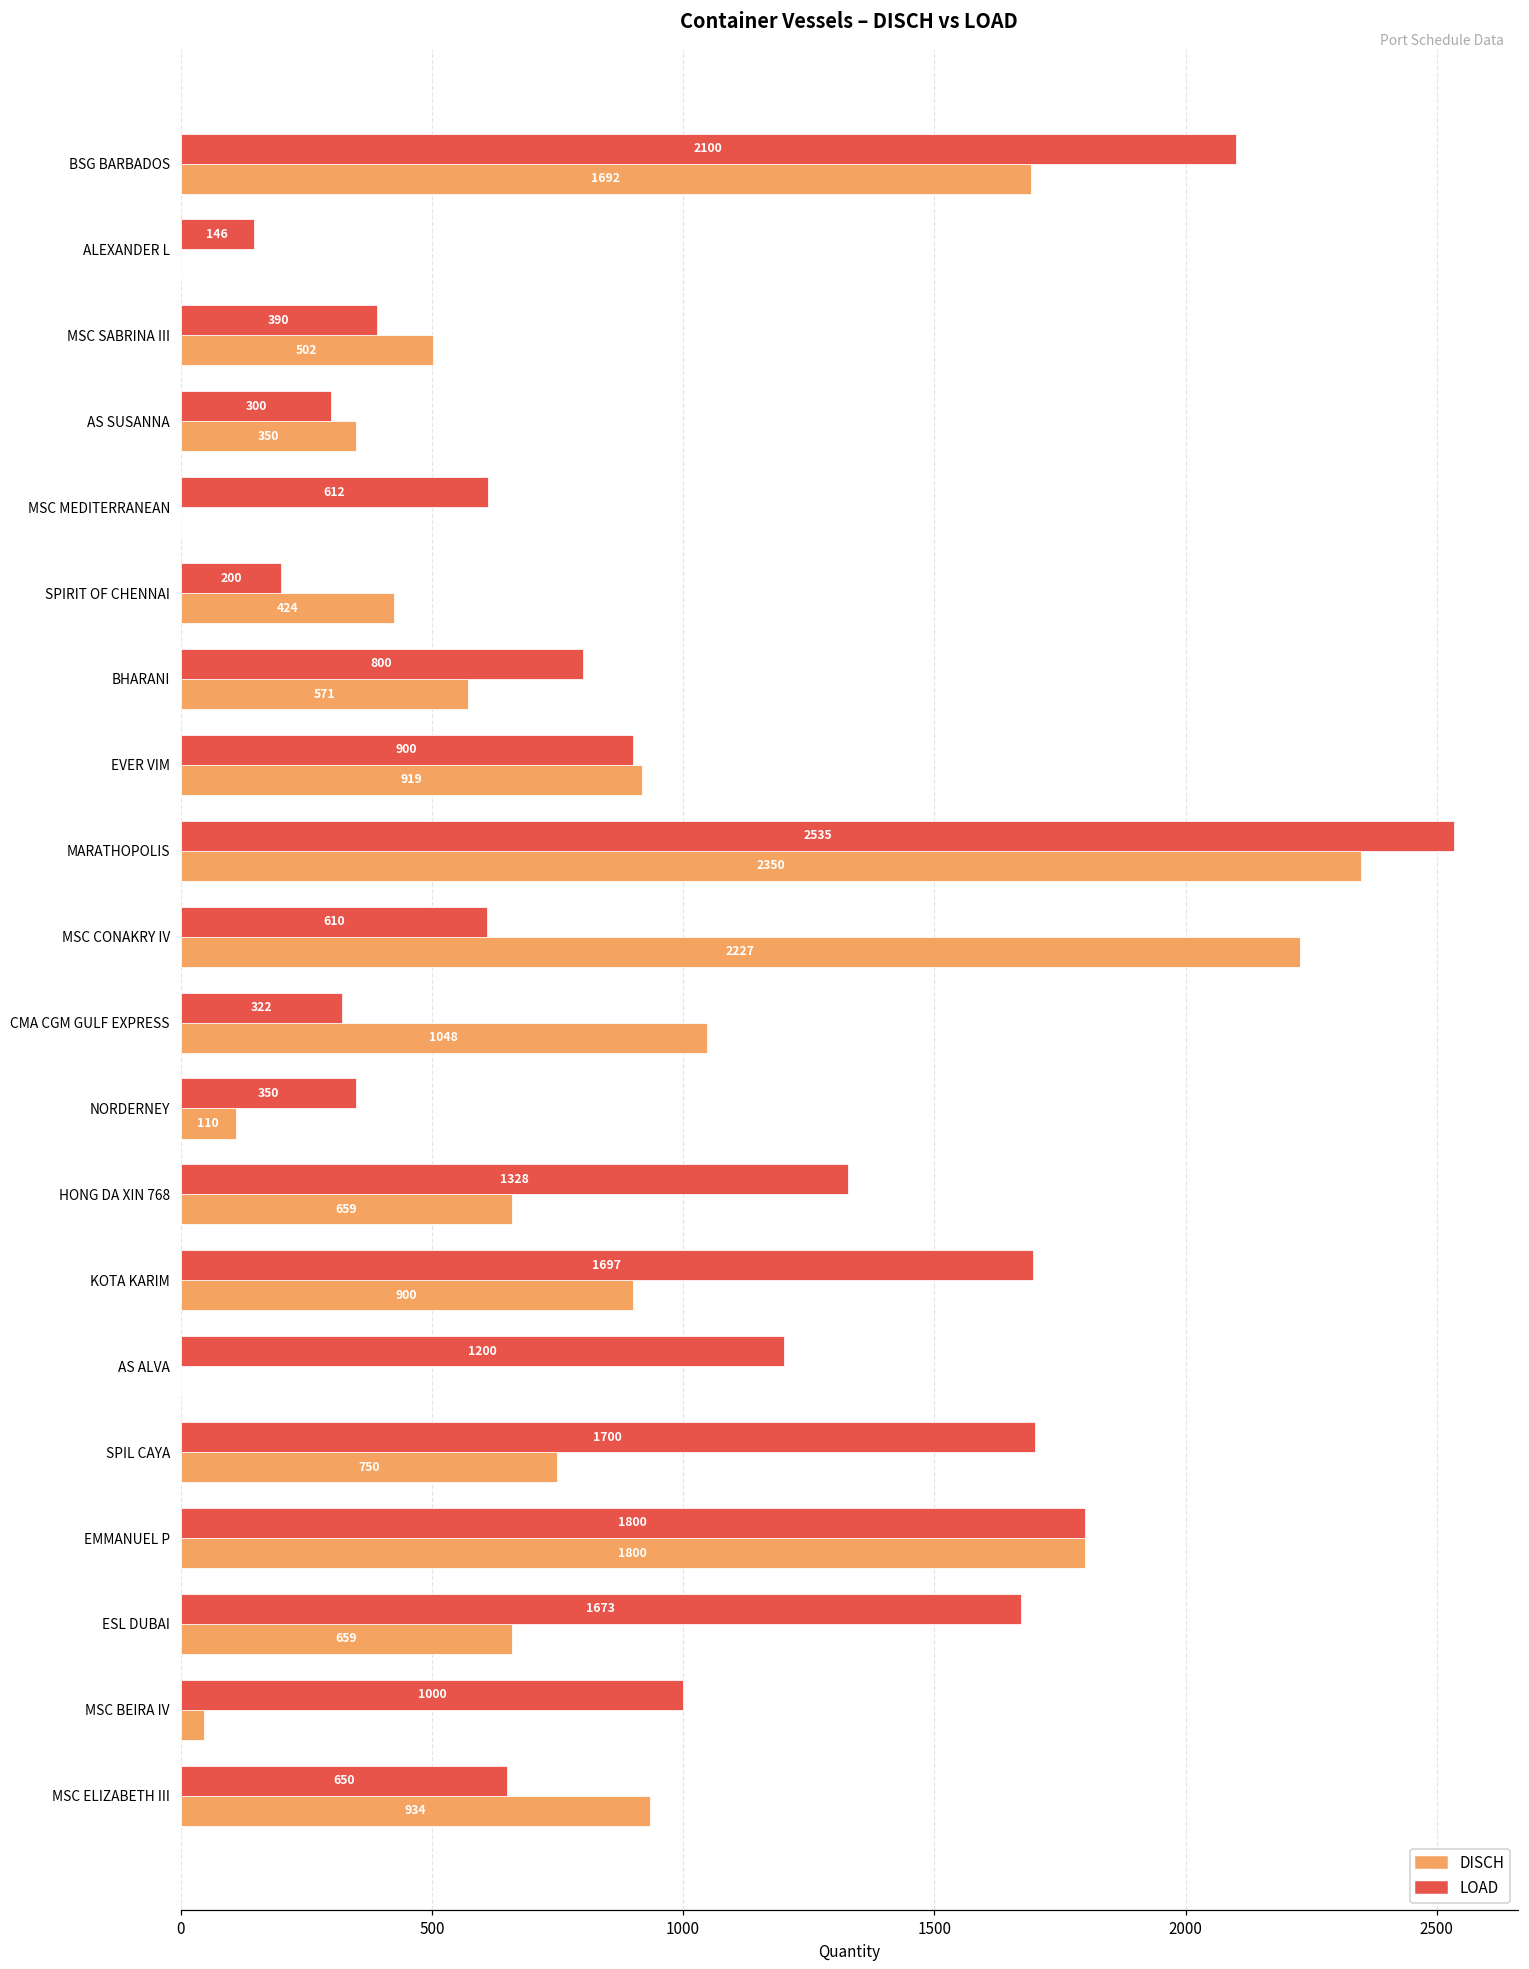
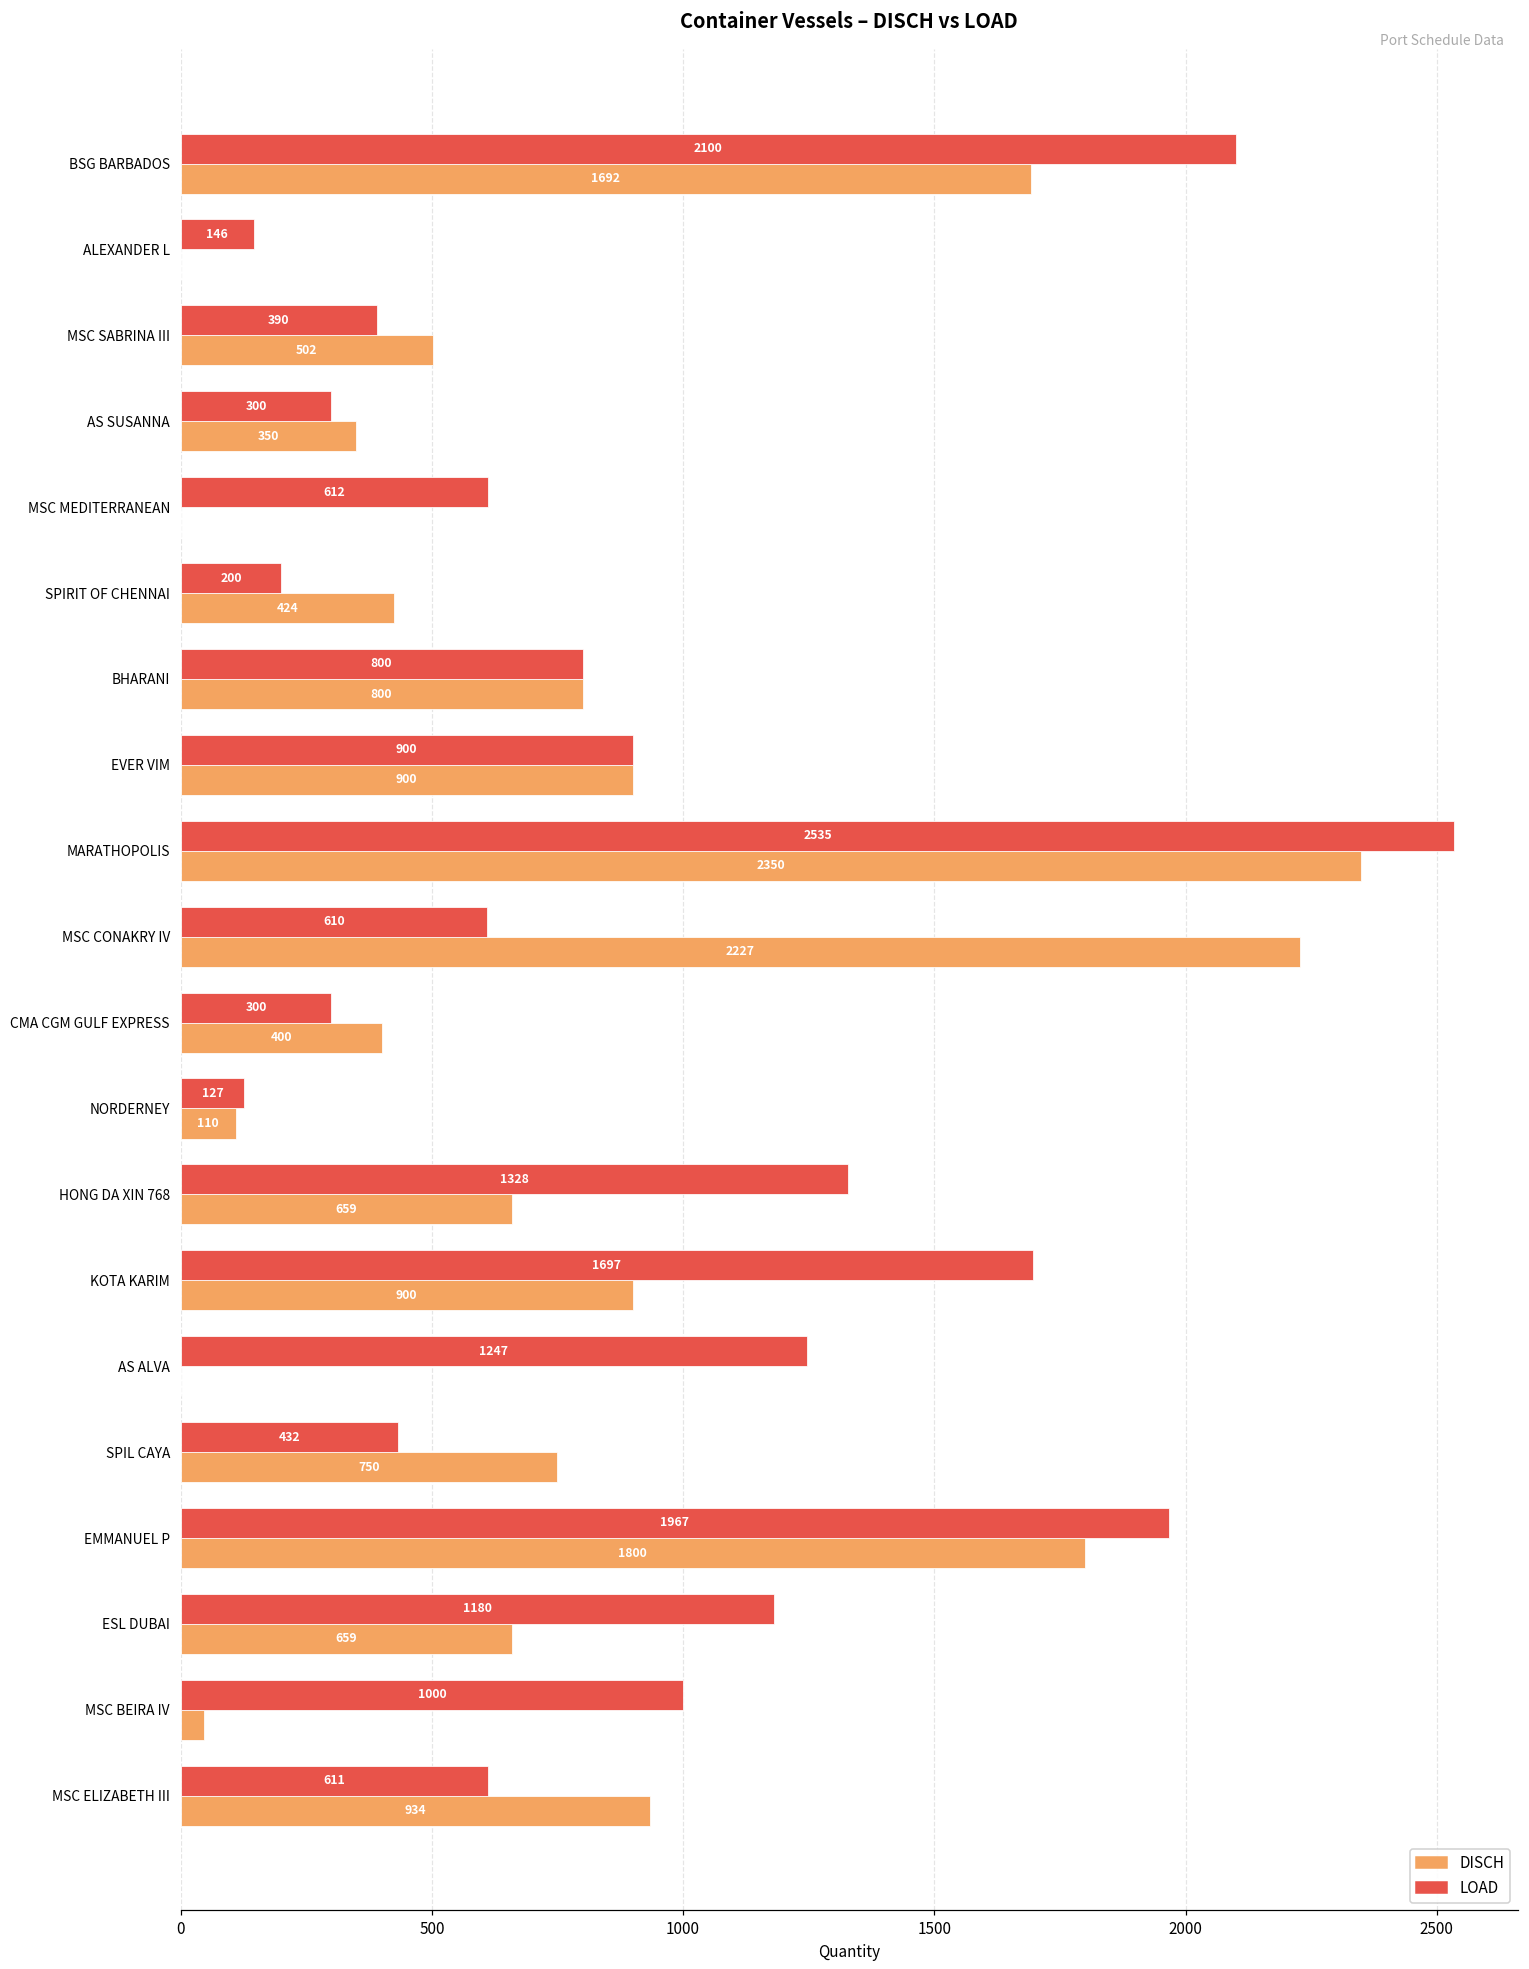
  {
    "DISCH": {
      "BSG BARBADOS": 1692,
      "MSC SABRINA III": 502,
      "AS SUSANNA": 350,
      "SPIRIT OF CHENNAI": 424,
-     "BHARANI": 571,
-     "EVER VIM": 919,
+     "BHARANI": 800,
+     "EVER VIM": 900,
      "MARATHOPOLIS": 2350,
      "MSC CONAKRY IV": 2227,
-     "CMA CGM GULF EXPRESS": 1048,
+     "CMA CGM GULF EXPRESS": 400,
      "NORDERNEY": 110,
      "HONG DA XIN 768": 659,
      "KOTA KARIM": 900,
      "SPIL CAYA": 750,
      "EMMANUEL P": 1800,
      "ESL DUBAI": 659,
      "MSC ELIZABETH III": 934
    },
    "LOAD": {
      "BSG BARBADOS": 2100,
      "ALEXANDER L": 146,
      "MSC SABRINA III": 390,
      "AS SUSANNA": 300,
      "MSC MEDITERRANEAN": 612,
      "SPIRIT OF CHENNAI": 200,
      "BHARANI": 800,
      "EVER VIM": 900,
      "MARATHOPOLIS": 2535,
      "MSC CONAKRY IV": 610,
-     "CMA CGM GULF EXPRESS": 322,
-     "NORDERNEY": 350,
+     "CMA CGM GULF EXPRESS": 300,
+     "NORDERNEY": 127,
      "HONG DA XIN 768": 1328,
      "KOTA KARIM": 1697,
-     "AS ALVA": 1200,
-     "SPIL CAYA": 1700,
-     "EMMANUEL P": 1800,
-     "ESL DUBAI": 1673,
+     "AS ALVA": 1247,
+     "SPIL CAYA": 432,
+     "EMMANUEL P": 1967,
+     "ESL DUBAI": 1180,
      "MSC BEIRA IV": 1000,
-     "MSC ELIZABETH III": 650
+     "MSC ELIZABETH III": 611
    }
  }
